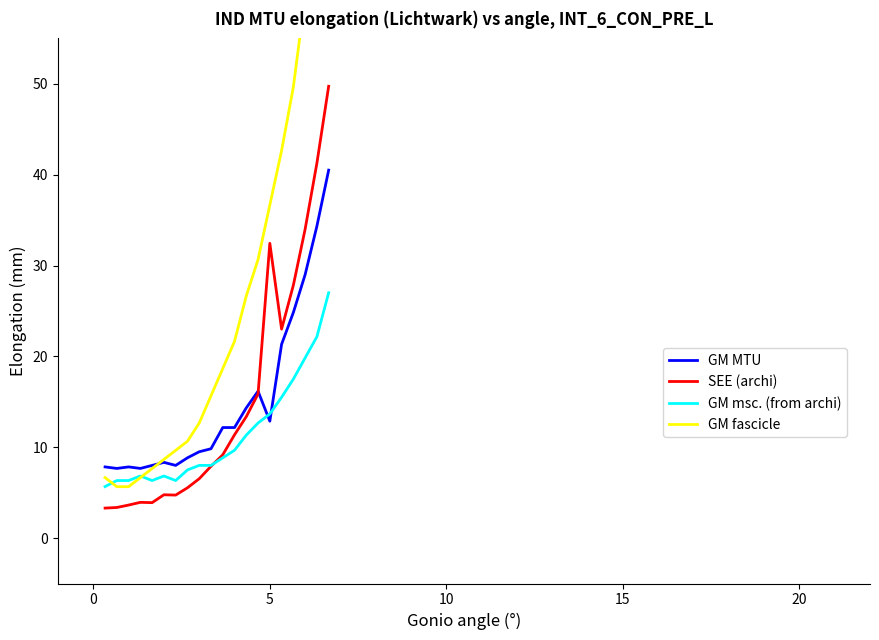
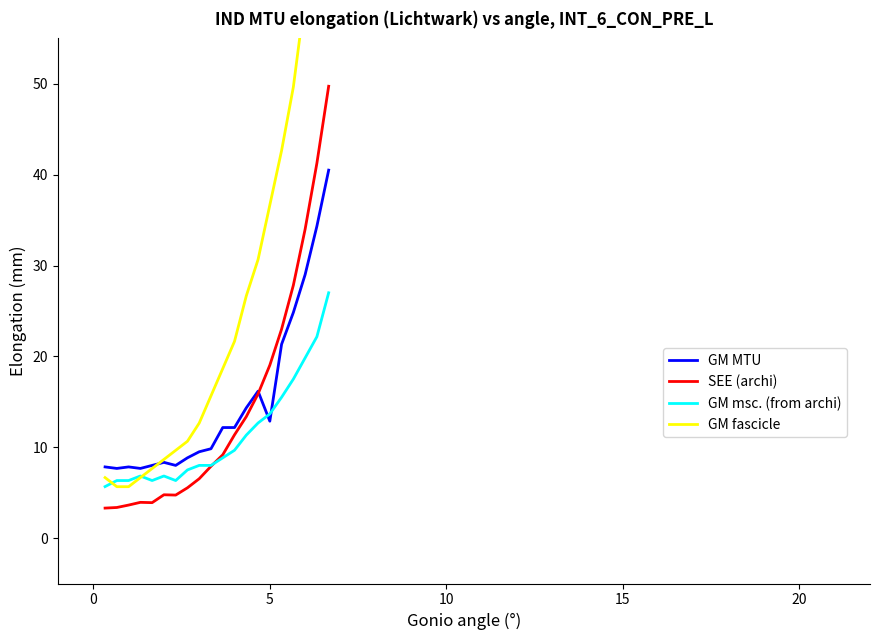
  {
    "GM MTU": {
      "5": 13
    },
    "SEE (archi)": {
-     "5": 32
+     "5": 19
    },
    "GM msc. (from archi)": {
      "5": 14
    },
    "GM fascicle": {
      "5": 37
    }
  }
